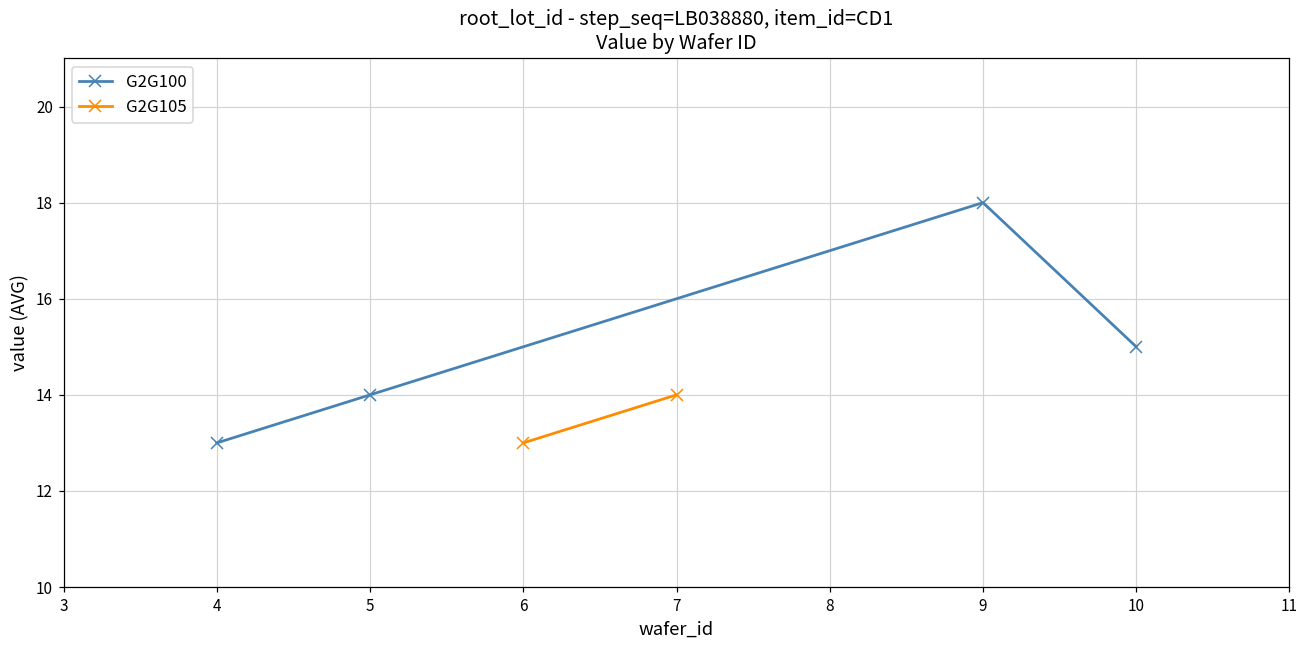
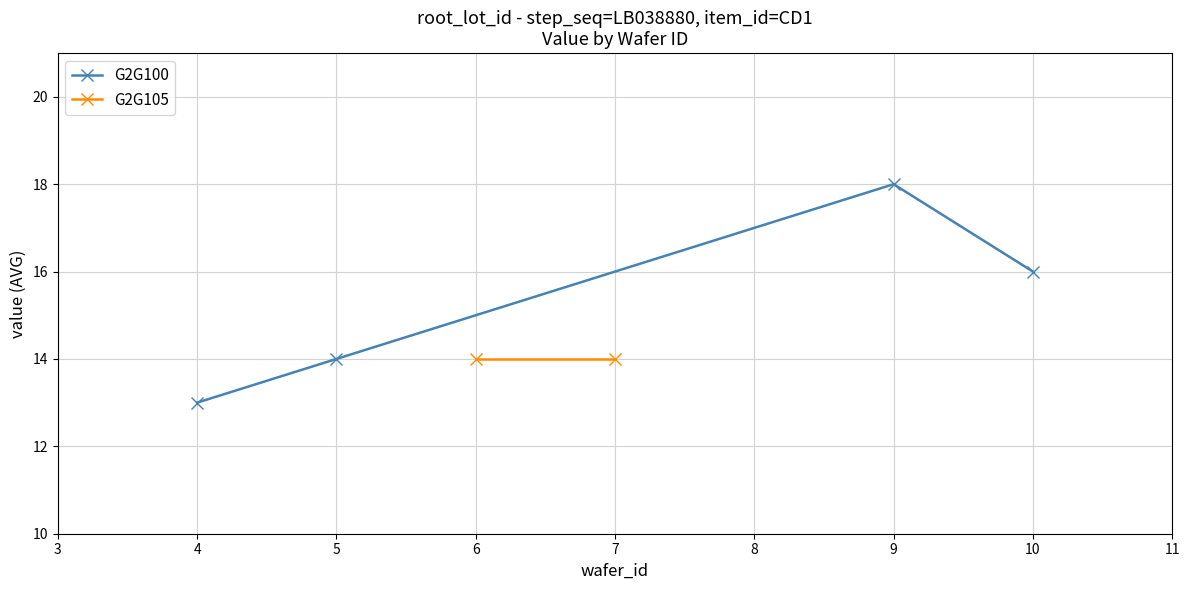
  {
    "G2G100": {
      "4": 13,
      "5": 14,
      "9": 18,
-     "10": 15
+     "10": 16
    },
    "G2G105": {
-     "6": 13,
+     "6": 14,
      "7": 14
    }
  }
